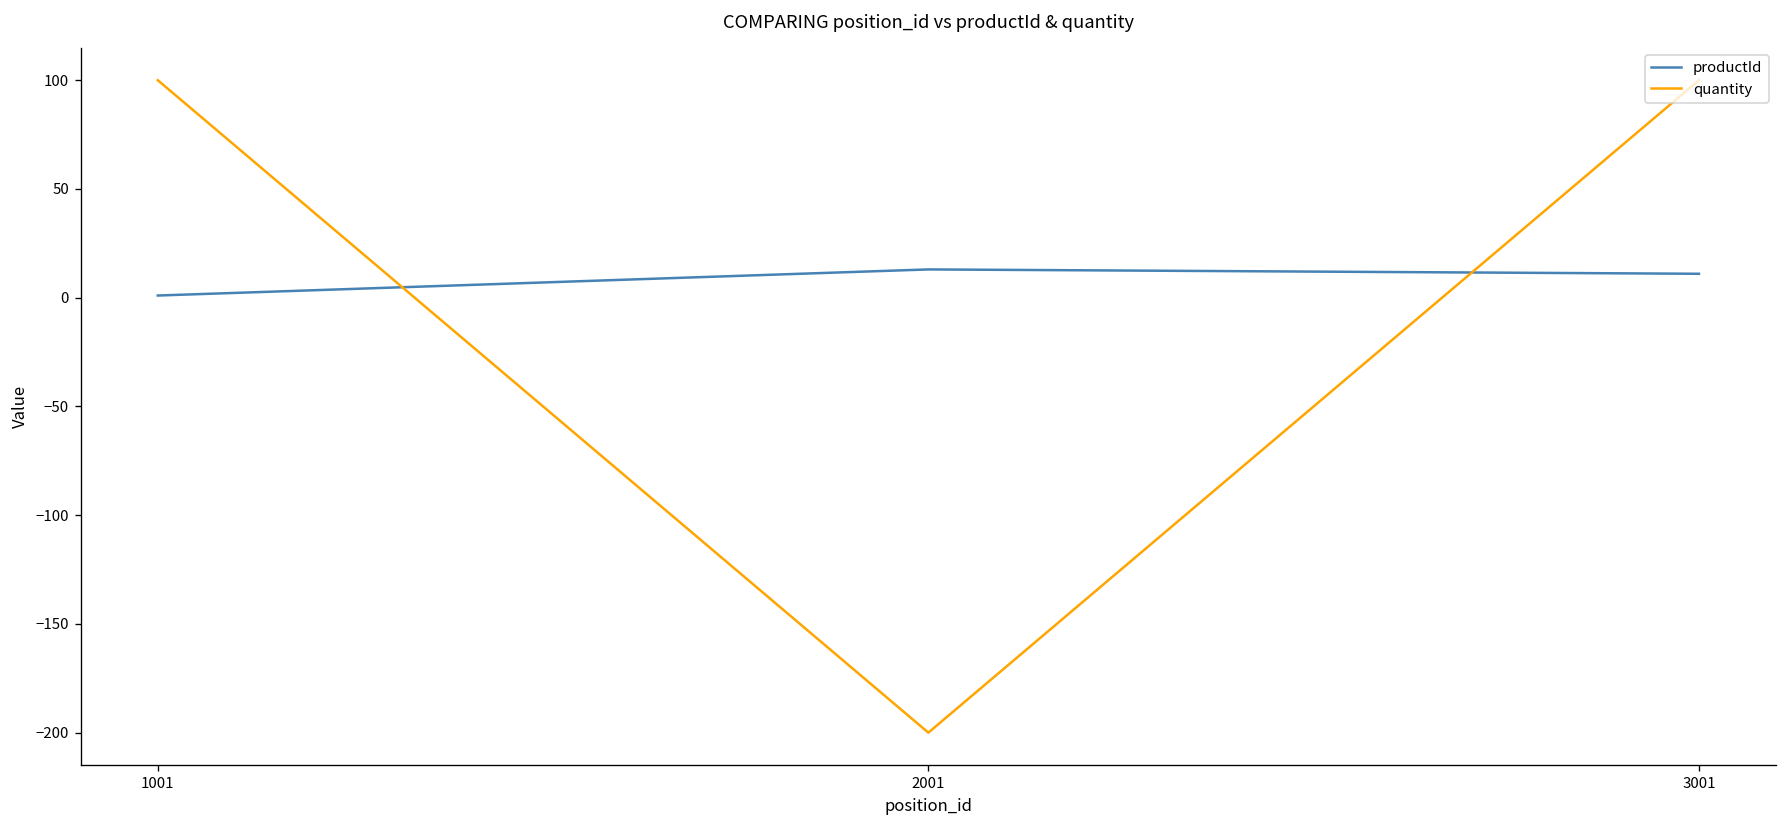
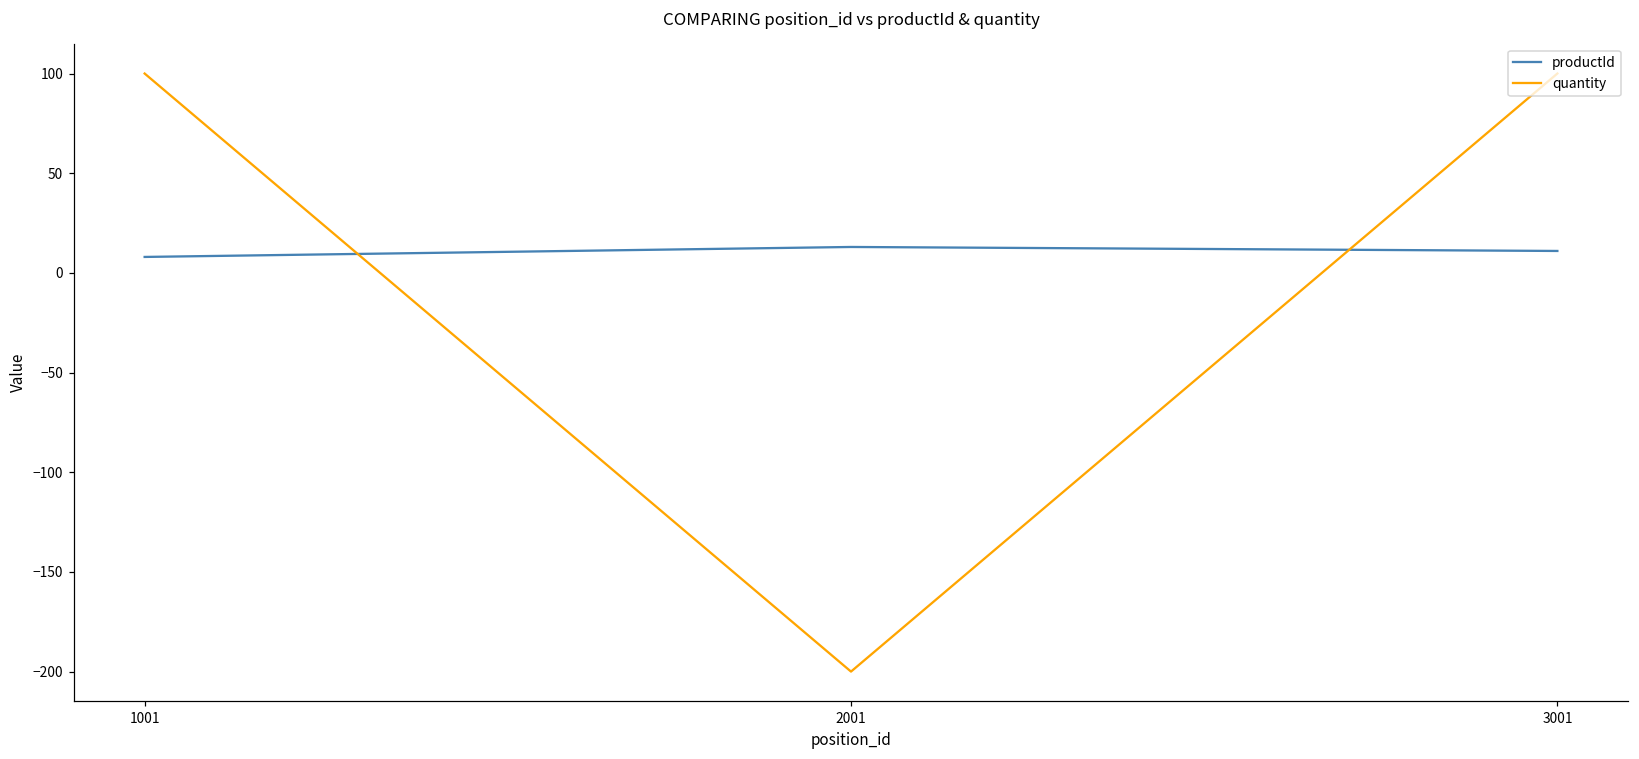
  {
    "productId": {
-     "1001": 1,
+     "1001": 8,
      "2001": 13,
      "3001": 11
    },
    "quantity": {
      "1001": 100,
      "2001": -200
    }
  }
